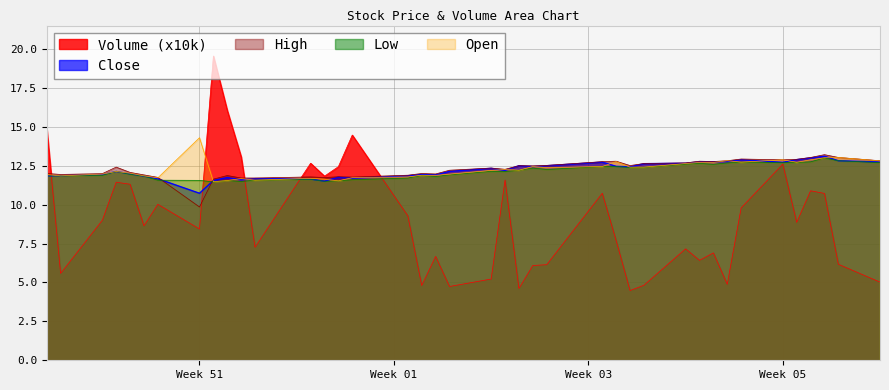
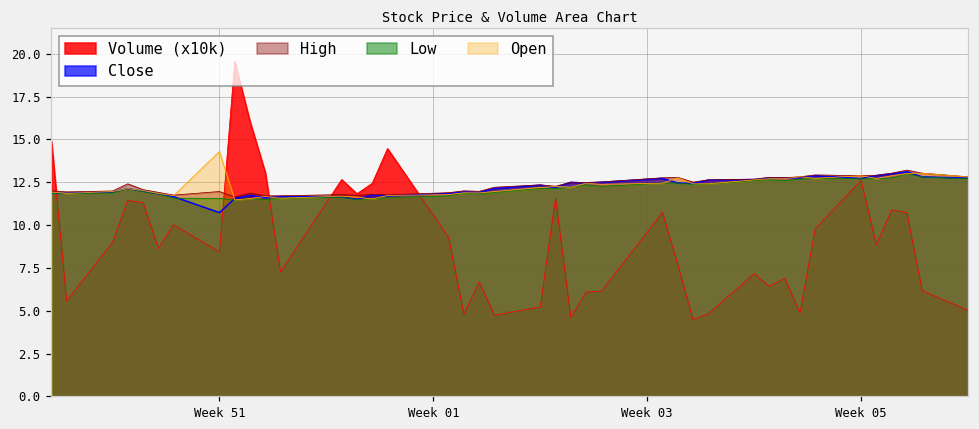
  {
    "Volume (x10k)": {
      "Week 51": 8.4
    },
    "Close": {
      "Week 51": 10.7
    },
    "High": {
-     "Week 51": 9.9
+     "Week 51": 12.0
    },
    "Low": {
      "Week 51": 11.6
    },
    "Open": {
      "Week 51": 14.3
    }
  }
